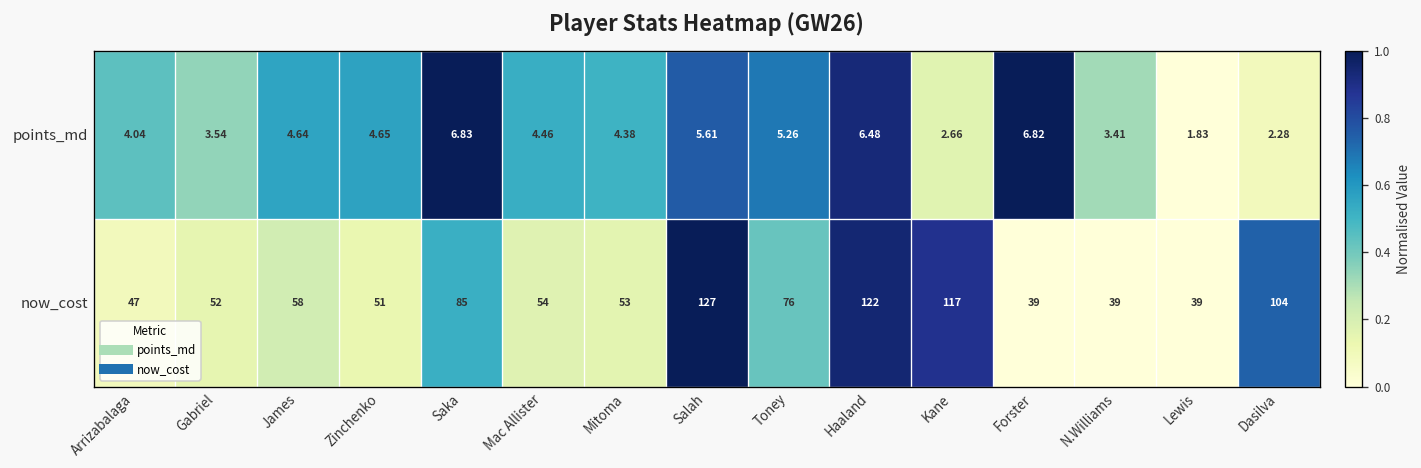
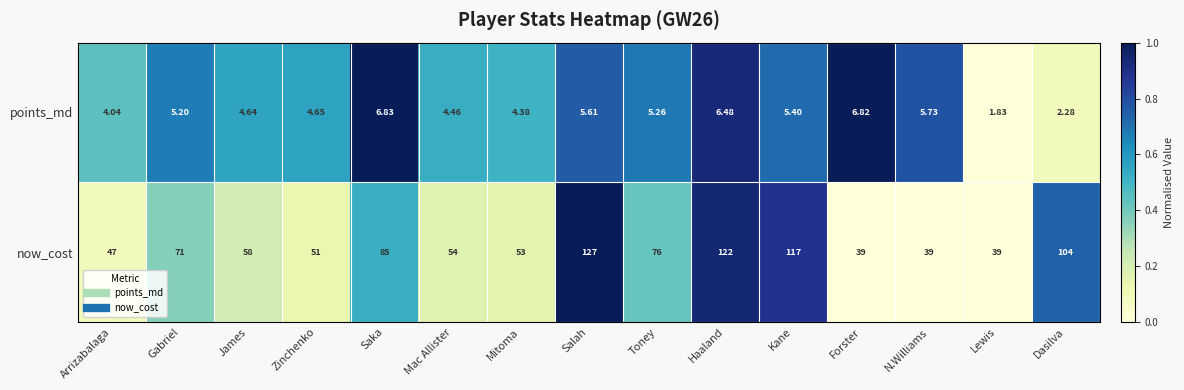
  {
    "points_md": {
      "Arrizabalaga": 4.04,
-     "Gabriel": 3.54,
+     "Gabriel": 5.20,
      "James": 4.64,
      "Zinchenko": 4.65,
      "Saka": 6.83,
      "Mac Allister": 4.46,
      "Mitoma": 4.38,
      "Salah": 5.61,
      "Toney": 5.26,
      "Haaland": 6.48,
-     "Kane": 2.66,
+     "Kane": 5.40,
      "Forster": 6.82,
-     "N.Williams": 3.41,
+     "N.Williams": 5.73,
      "Lewis": 1.83,
      "Dasilva": 2.28
    },
    "now_cost": {
      "Arrizabalaga": 47,
-     "Gabriel": 52,
+     "Gabriel": 71,
      "James": 58,
      "Zinchenko": 51,
      "Saka": 85,
      "Mac Allister": 54,
      "Mitoma": 53,
      "Salah": 127,
      "Toney": 76,
      "Haaland": 122,
      "Kane": 117,
      "Forster": 39,
      "N.Williams": 39,
      "Lewis": 39,
      "Dasilva": 104
    }
  }
